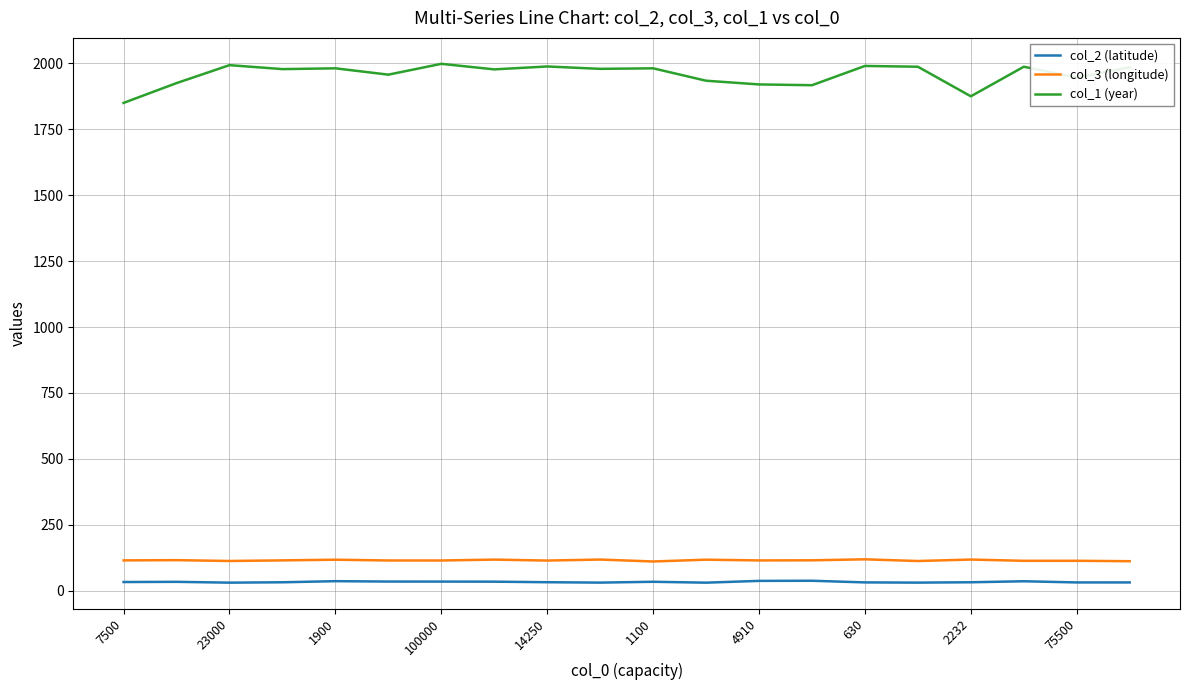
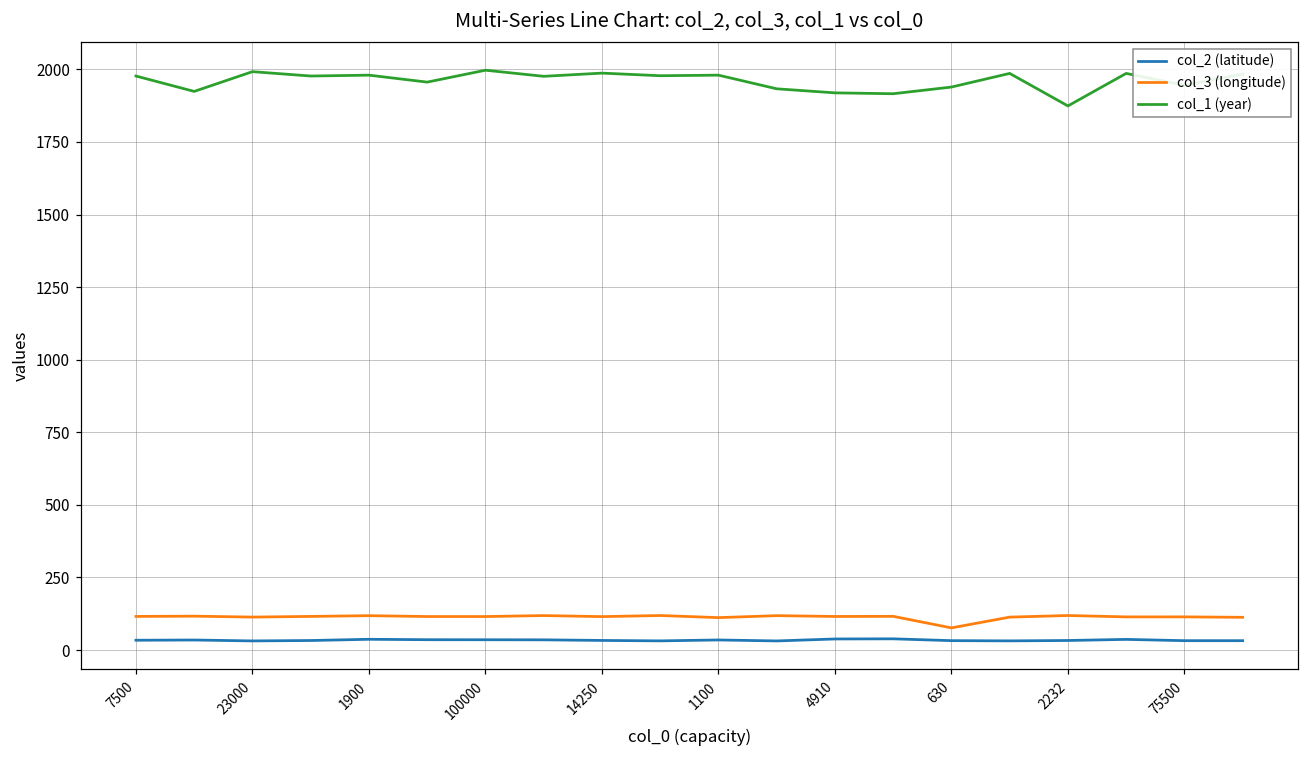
  {
    "col_2 (latitude)": {
      "7500": 30,
      "23000": 30,
      "1900": 40,
      "100000": 40,
      "14250": 30,
      "1100": 30,
      "4910": 40,
      "630": 30,
      "2232": 30,
      "75500": 30
    },
    "col_3 (longitude)": {
      "7500": 120,
      "23000": 110,
      "1900": 120,
      "100000": 120,
      "14250": 120,
      "1100": 110,
      "4910": 120,
-     "630": 120,
+     "630": 80,
      "2232": 120,
      "75500": 110
    },
    "col_1 (year)": {
-     "7500": 1850,
+     "7500": 1980,
      "23000": 1990,
      "1900": 1980,
      "100000": 2000,
      "14250": 1990,
      "1100": 1980,
      "4910": 1920,
-     "630": 1990,
+     "630": 1940,
      "2232": 1870
    }
  }
